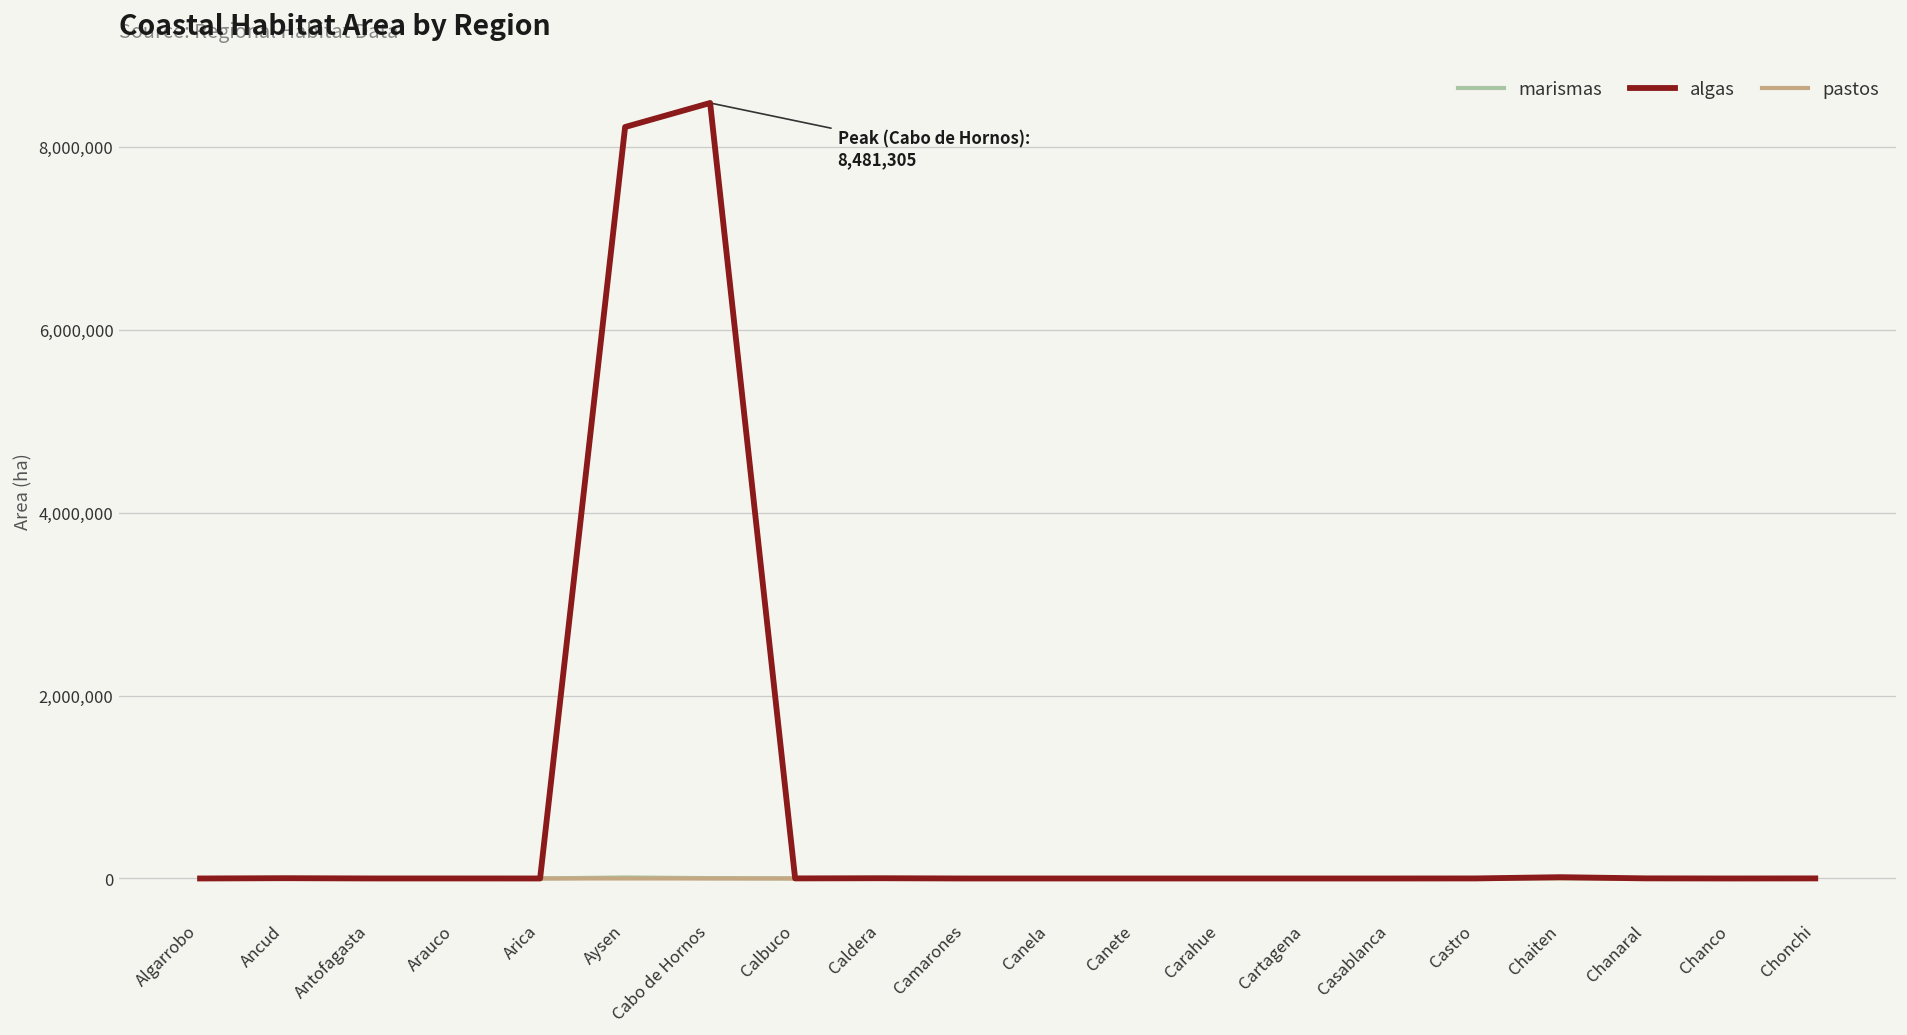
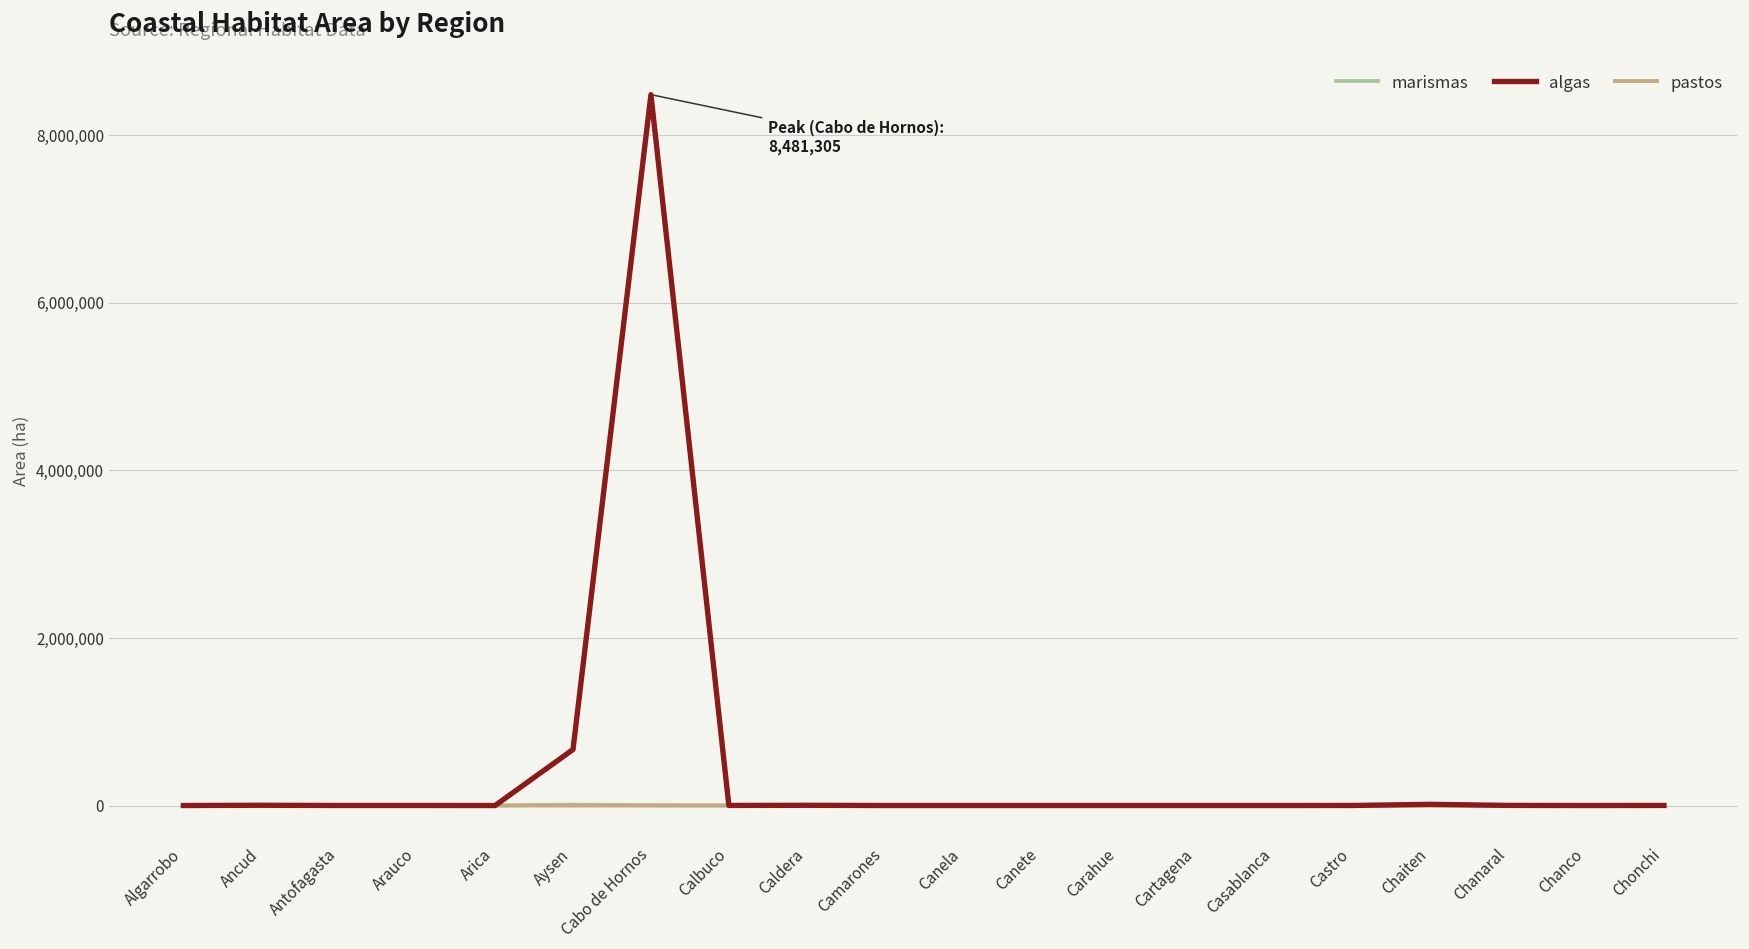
  {
    "algas": {
-     "Aysen": "8,200,000"
+     "Aysen": "700,000"
    }
  }
